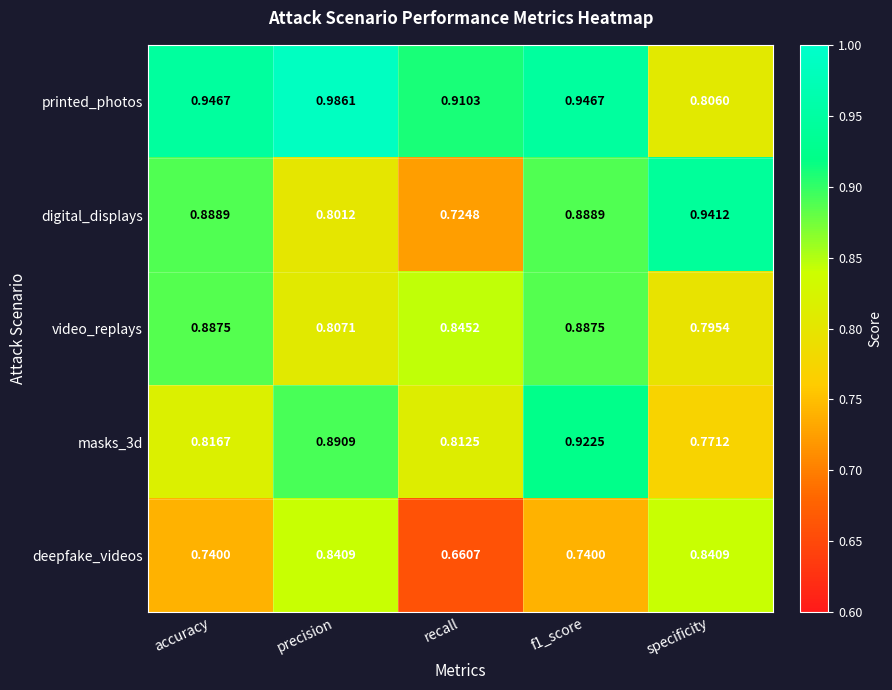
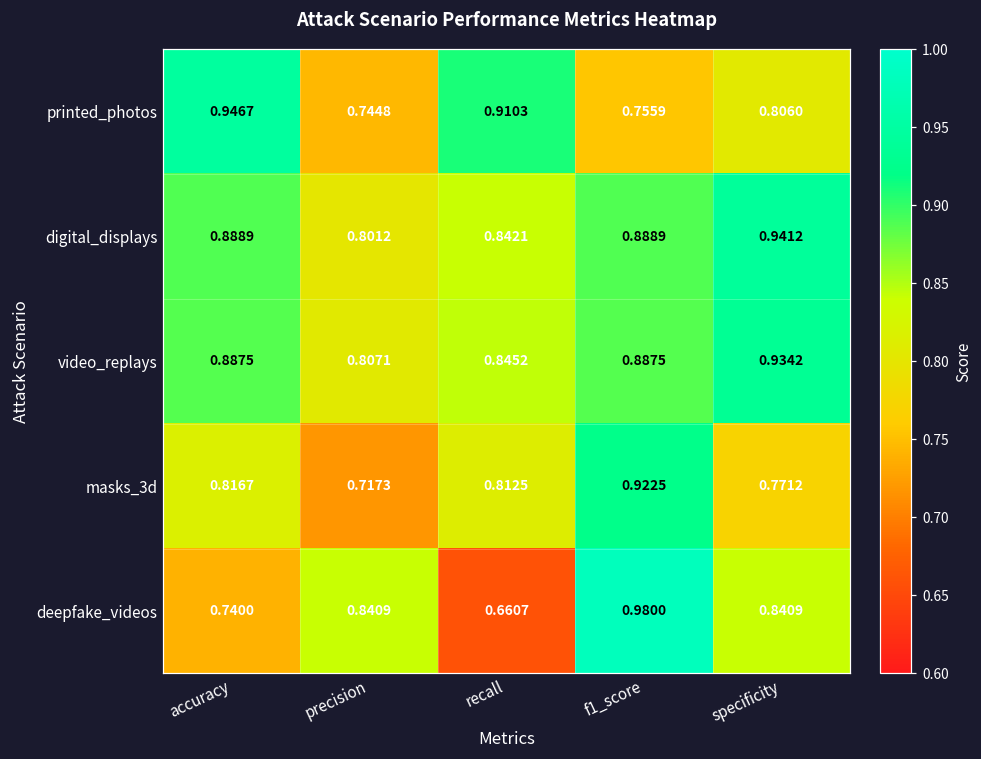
  {
    "printed_photos": {
      "accuracy": 0.9467,
-     "precision": 0.9861,
+     "precision": 0.7448,
      "recall": 0.9103,
-     "f1_score": 0.9467,
+     "f1_score": 0.7559,
      "specificity": 0.8060
    },
    "digital_displays": {
      "accuracy": 0.8889,
      "precision": 0.8012,
-     "recall": 0.7248,
+     "recall": 0.8421,
      "f1_score": 0.8889,
      "specificity": 0.9412
    },
    "video_replays": {
      "accuracy": 0.8875,
      "precision": 0.8071,
      "recall": 0.8452,
      "f1_score": 0.8875,
-     "specificity": 0.7954
+     "specificity": 0.9342
    },
    "masks_3d": {
      "accuracy": 0.8167,
-     "precision": 0.8909,
+     "precision": 0.7173,
      "recall": 0.8125,
      "f1_score": 0.9225,
      "specificity": 0.7712
    },
    "deepfake_videos": {
      "accuracy": 0.7400,
      "precision": 0.8409,
      "recall": 0.6607,
-     "f1_score": 0.7400,
+     "f1_score": 0.9800,
      "specificity": 0.8409
    }
  }
